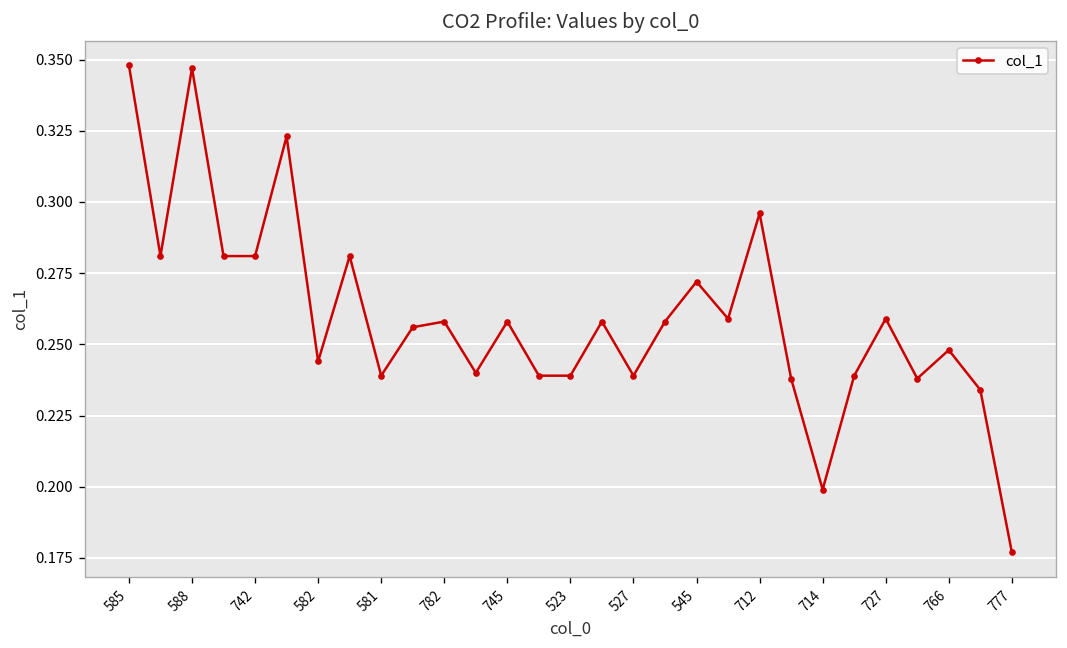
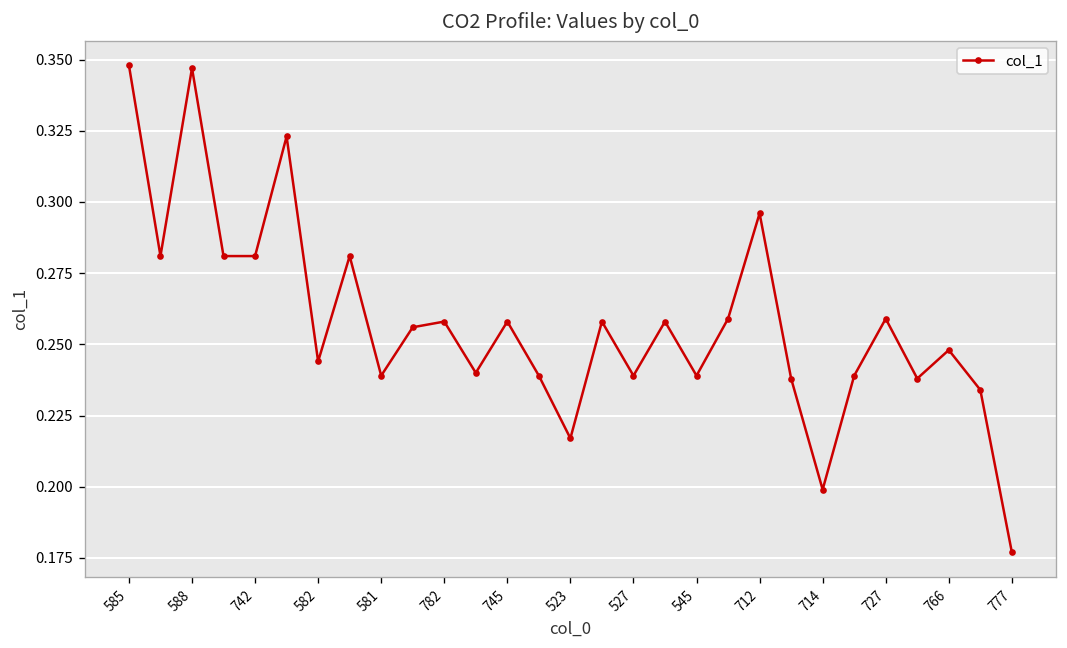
  {
    "585": 0.348,
    "588": 0.347,
    "742": 0.281,
    "582": 0.244,
    "581": 0.239,
    "782": 0.258,
    "745": 0.258,
-   "523": 0.239,
+   "523": 0.217,
    "527": 0.239,
-   "545": 0.272,
+   "545": 0.239,
    "712": 0.296,
    "714": 0.199,
    "727": 0.259,
    "766": 0.248,
    "777": 0.177
  }
